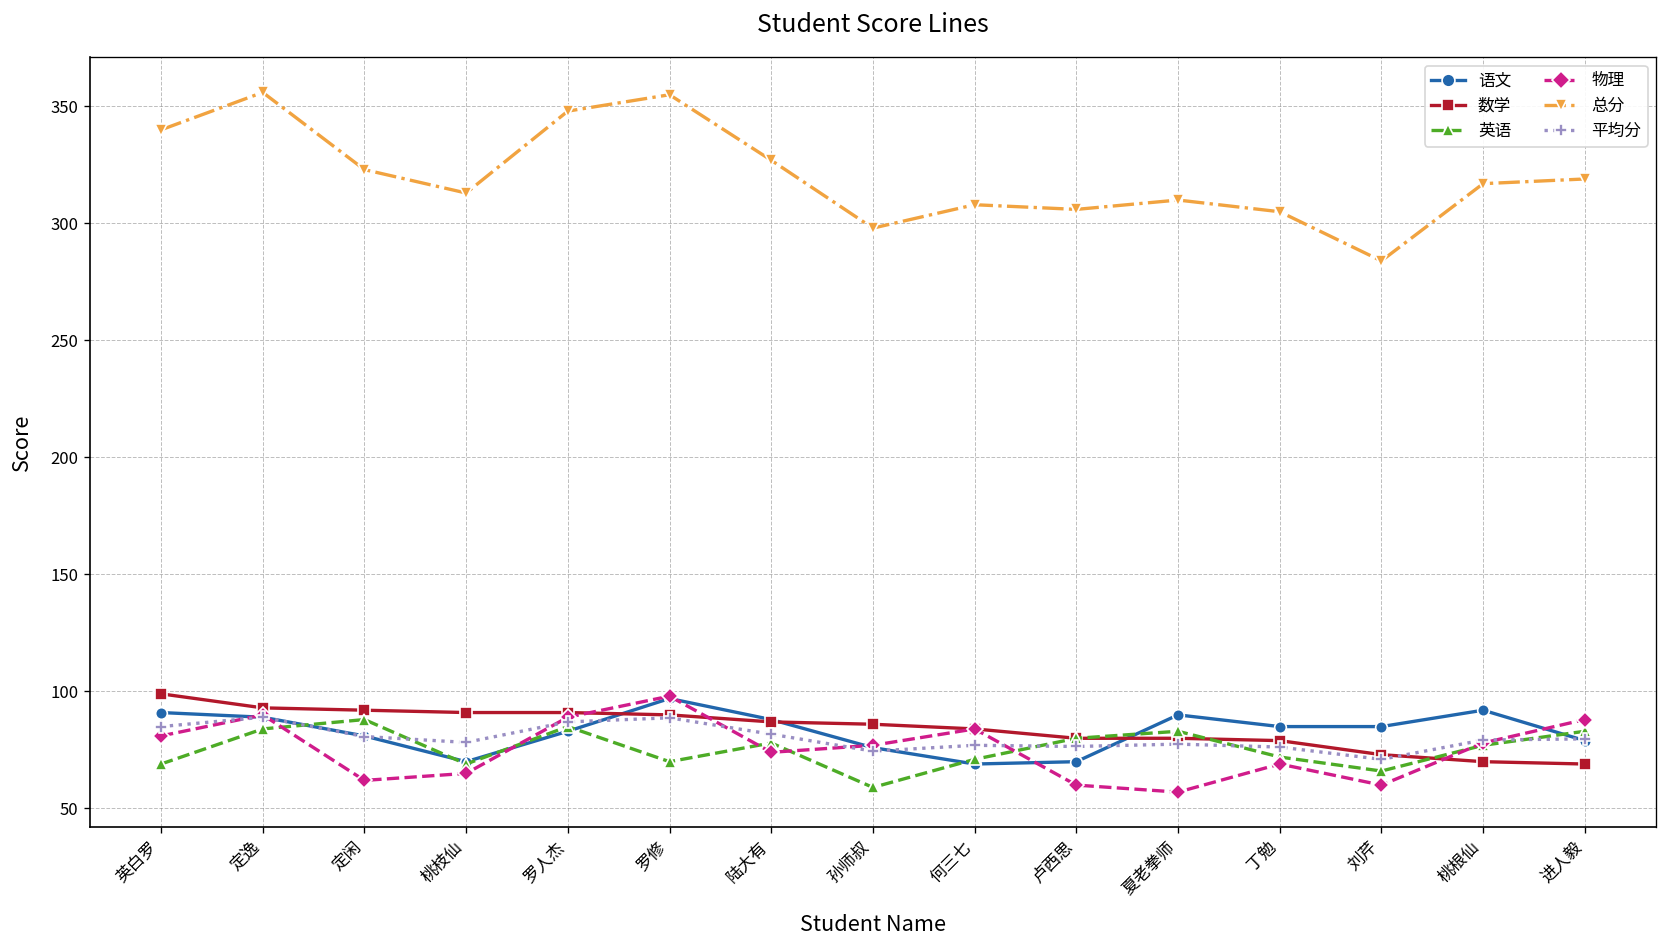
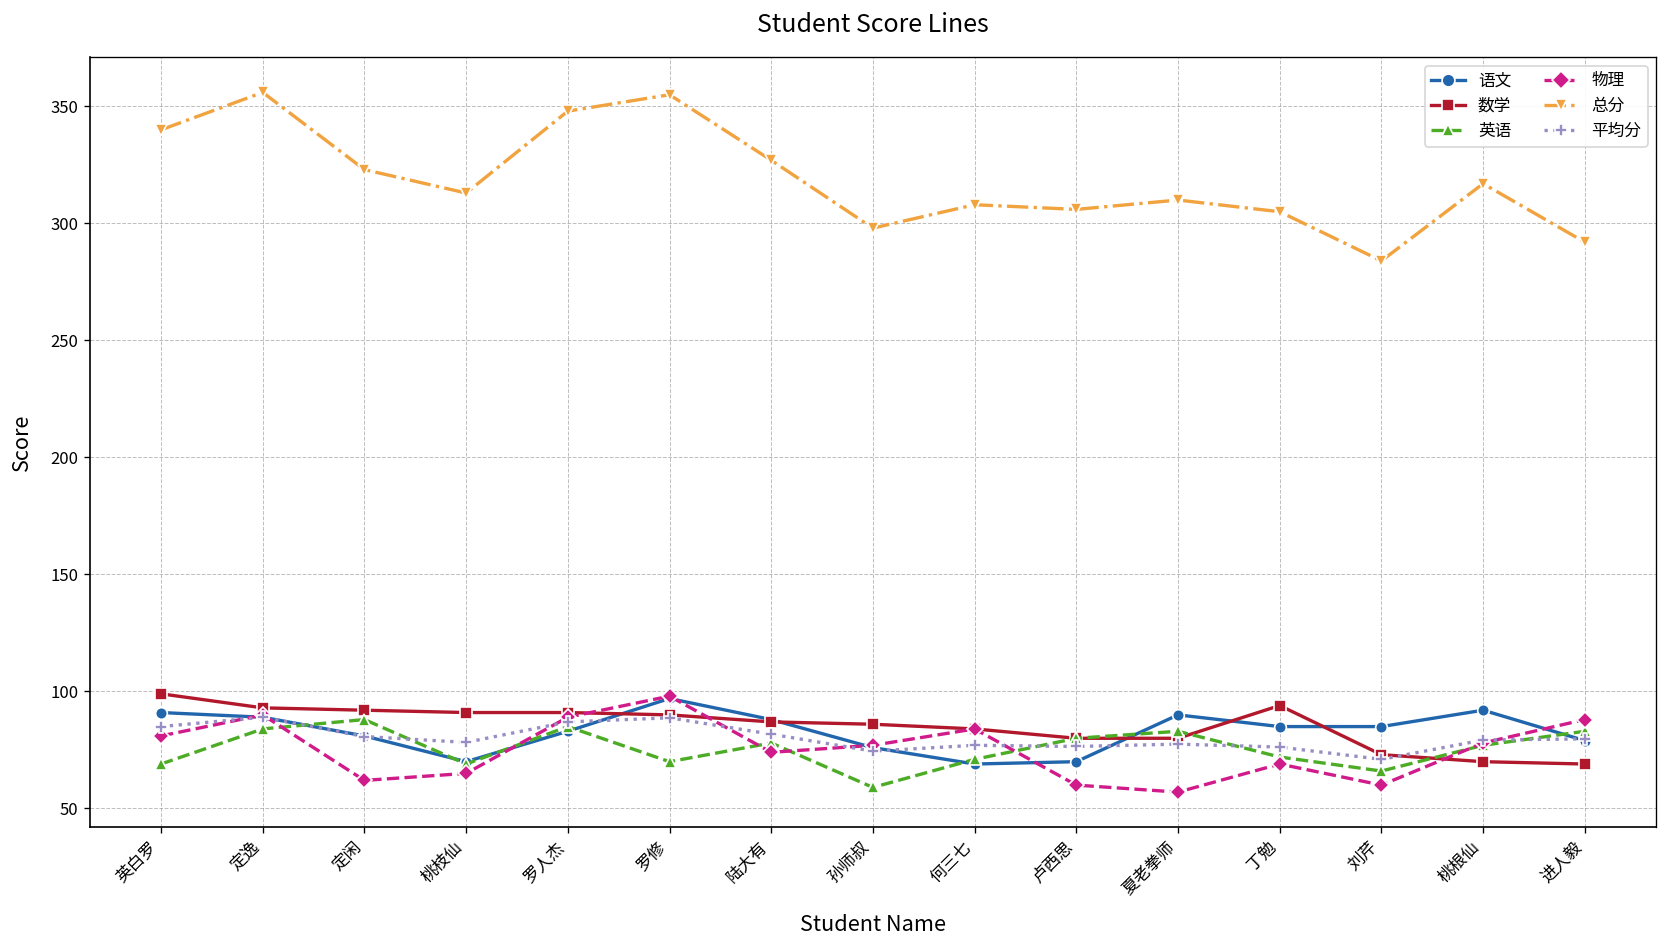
  {
    "语文": {
      "英白罗": 91,
      "罗人杰": 83,
      "何三七": 69,
      "卢西思": 70,
      "夏老拳师": 90,
      "丁勉": 85,
      "刘芹": 85,
      "桃根仙": 92
    },
    "数学": {
      "英白罗": 99,
      "定逸": 93,
      "定闲": 92,
      "桃枝仙": 91,
      "罗人杰": 91,
      "孙师叔": 86,
      "夏老拳师": 80,
-     "丁勉": 79,
+     "丁勉": 94,
      "刘芹": 73,
      "桃根仙": 70,
      "进人毅": 69
    },
    "英语": {
      "英白罗": 69,
      "定逸": 84,
      "定闲": 88,
      "罗人杰": 85,
      "罗修": 70,
      "陆大有": 78,
      "孙师叔": 59,
      "何三七": 71,
      "夏老拳师": 83,
      "丁勉": 72,
      "刘芹": 66,
      "进人毅": 83
    },
    "物理": {
      "英白罗": 81,
      "定闲": 62,
      "桃枝仙": 65,
      "罗人杰": 89,
      "陆大有": 74,
      "卢西思": 60,
      "夏老拳师": 57,
      "丁勉": 69,
      "刘芹": 60,
      "进人毅": 88
    },
    "总分": {
      "英白罗": 340,
      "定逸": 356,
      "定闲": 323,
      "桃枝仙": 313,
      "罗人杰": 348,
      "罗修": 355,
      "陆大有": 327,
      "孙师叔": 298,
      "何三七": 308,
      "卢西思": 306,
      "夏老拳师": 310,
      "丁勉": 305,
      "刘芹": 284,
      "桃根仙": 317,
-     "进人毅": 319
+     "进人毅": 292
    },
    "平均分": {
      "英白罗": 85,
      "桃枝仙": 78,
      "罗人杰": 87,
      "陆大有": 82,
      "孙师叔": 75,
      "何三七": 77,
      "卢西思": 77,
      "夏老拳师": 78,
      "丁勉": 76,
      "刘芹": 71
    }
  }
